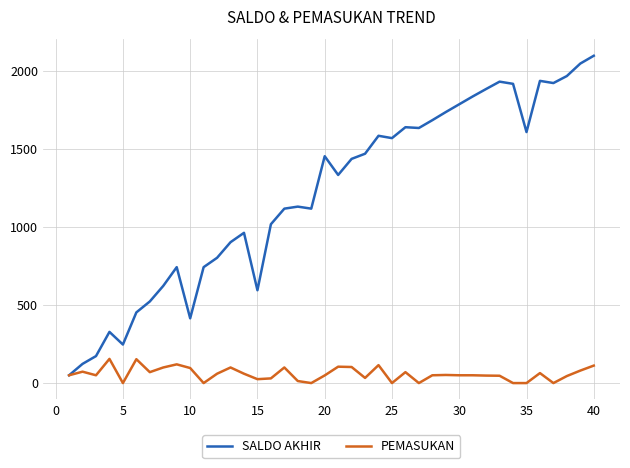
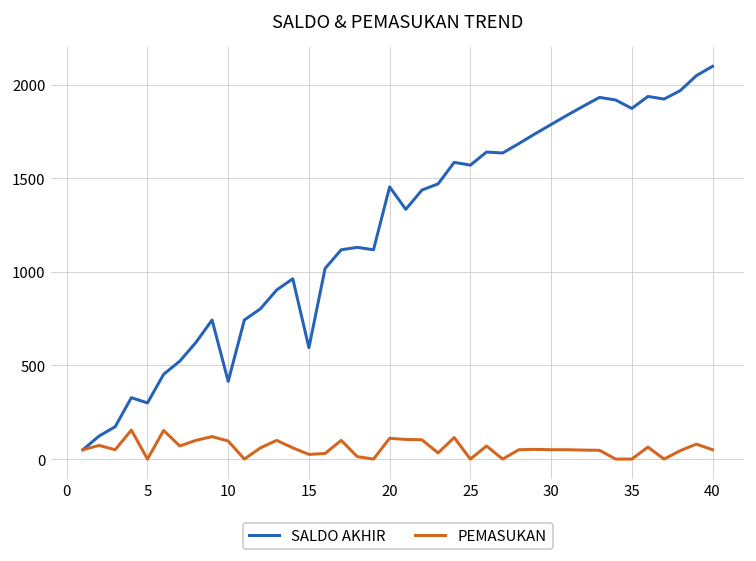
  {
    "SALDO AKHIR": {
-     "5": 250,
+     "5": 300,
      "10": 420,
      "15": 600,
      "20": 1450,
      "25": 1570,
      "30": 1790,
-     "35": 1610,
+     "35": 1870,
      "40": 2100
    },
    "PEMASUKAN": {
      "5": 0,
      "10": 100,
      "15": 30,
-     "20": 50,
+     "20": 110,
      "25": 0,
      "30": 50,
      "35": 0,
-     "40": 110
+     "40": 50
    }
  }
